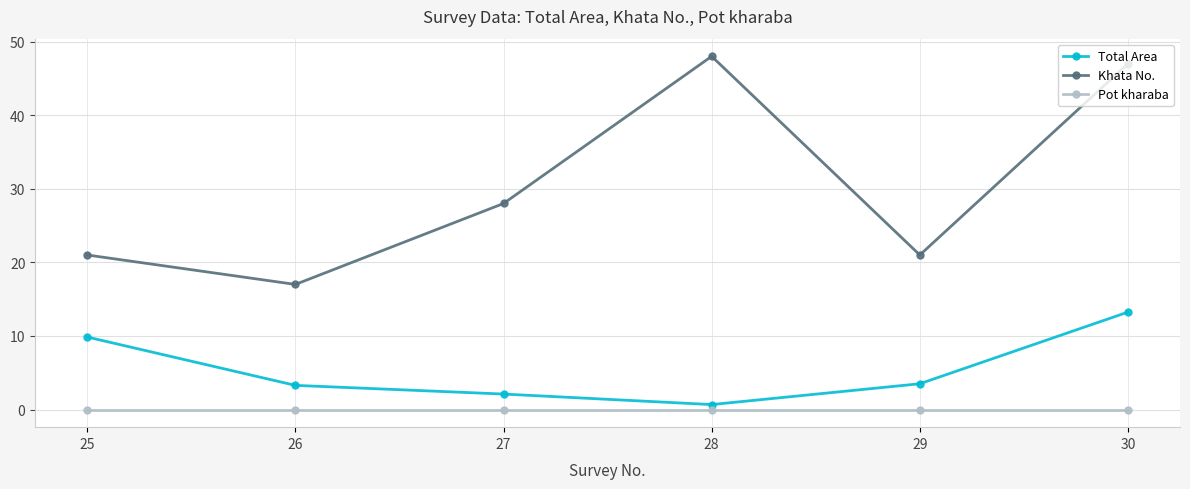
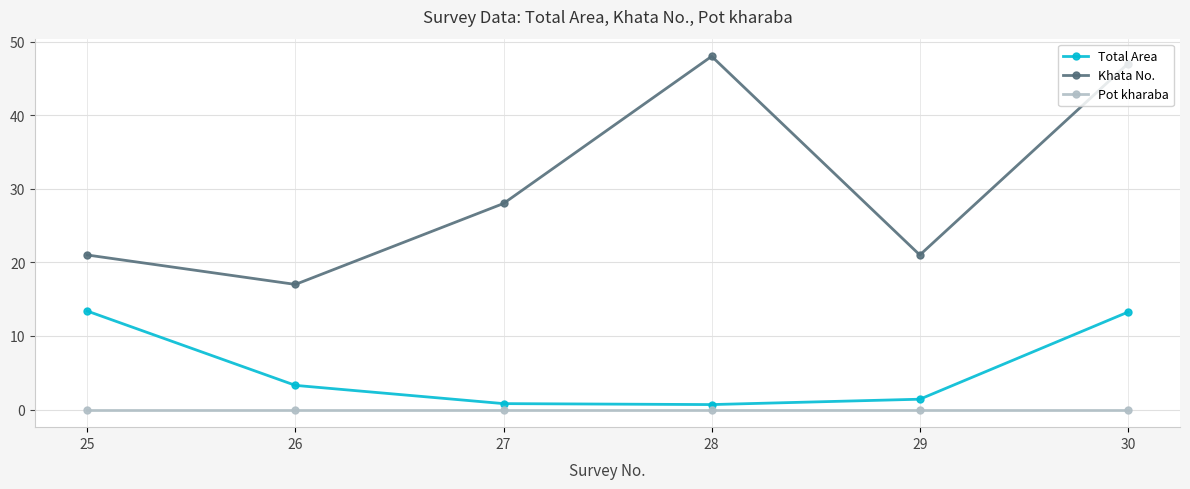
  {
    "Total Area": {
-     "25": 10,
+     "25": 13,
      "26": 3,
-     "27": 2,
+     "27": 1,
      "28": 1,
-     "29": 4,
+     "29": 1,
      "30": 13
    },
    "Khata No.": {
      "25": 21,
      "26": 17,
      "27": 28,
      "28": 48,
      "29": 21
    },
    "Pot kharaba": {
      "25": 0,
      "26": 0,
      "27": 0,
      "28": 0,
      "29": 0,
      "30": 0
    }
  }
